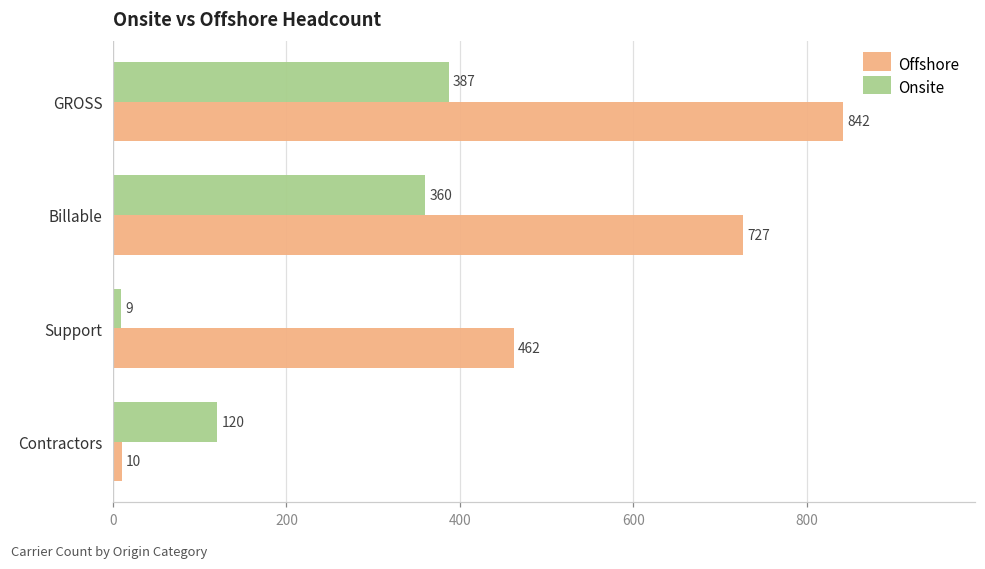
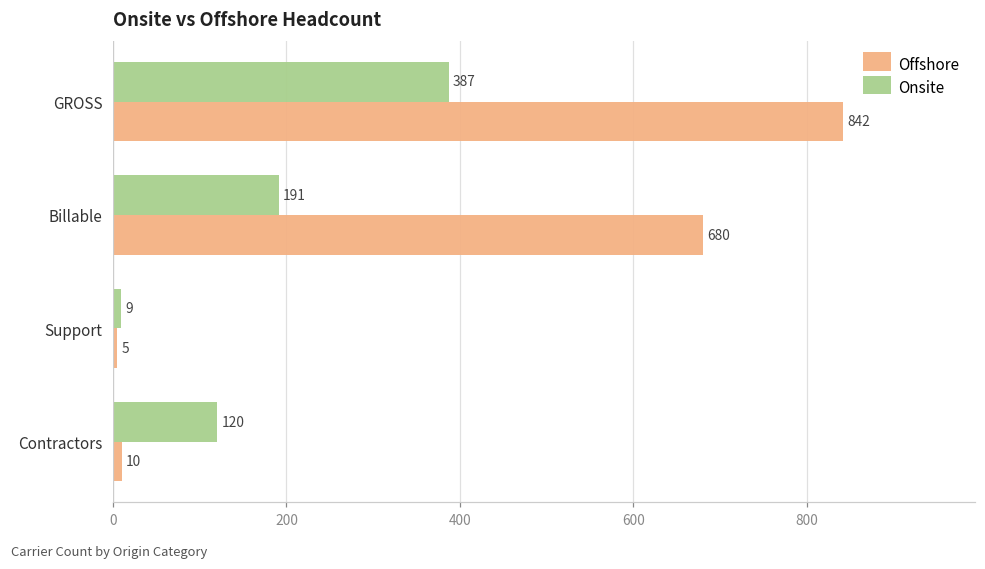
  {
    "Offshore": {
      "GROSS": 842,
-     "Billable": 727,
-     "Support": 462,
+     "Billable": 680,
+     "Support": 5,
      "Contractors": 10
    },
    "Onsite": {
      "GROSS": 387,
-     "Billable": 360,
+     "Billable": 191,
      "Support": 9,
      "Contractors": 120
    }
  }
